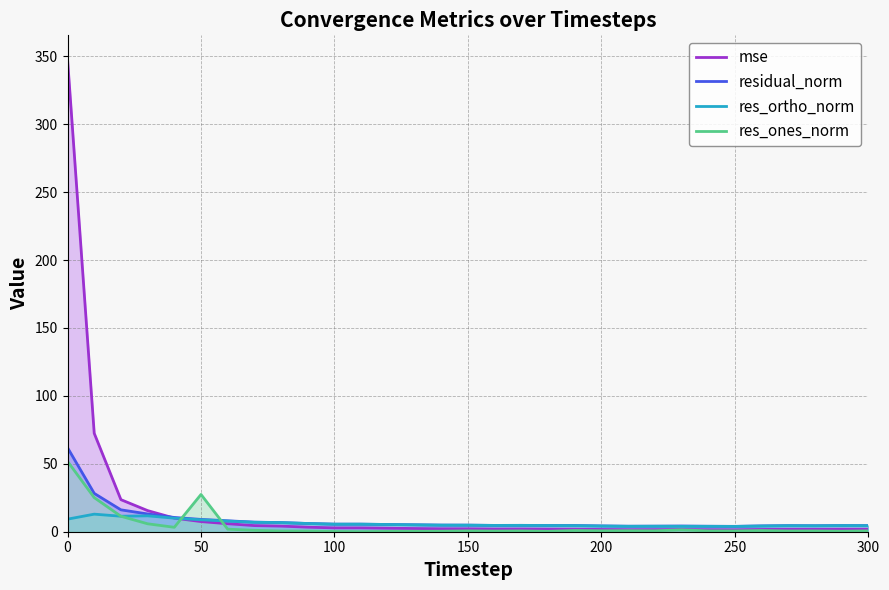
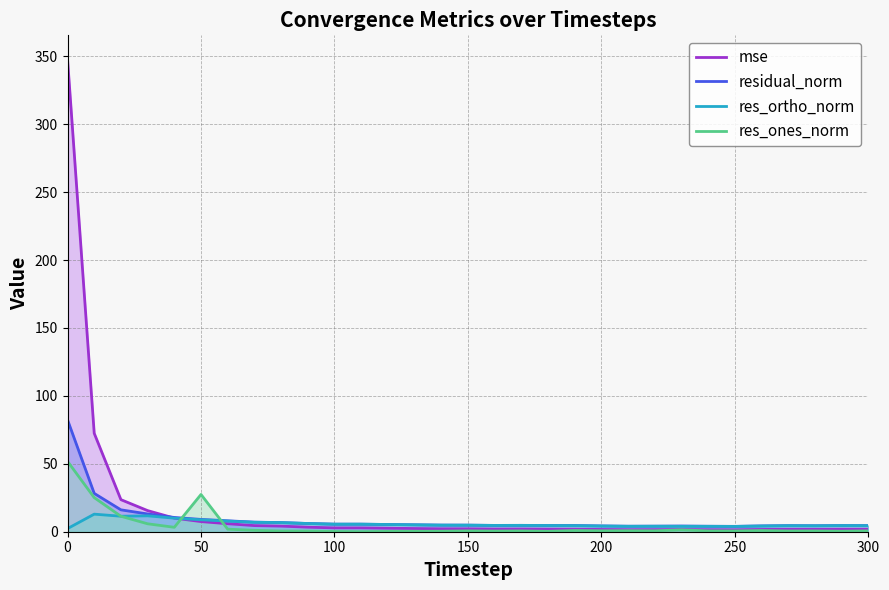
  {
    "mse": {
      "0": 348,
      "100": 3
    },
    "residual_norm": {
-     "0": 62
+     "0": 82
    },
    "res_ortho_norm": {
-     "0": 9
+     "0": 2
    },
    "res_ones_norm": {
      "0": 52,
      "50": 27,
      "100": 0
    }
  }
